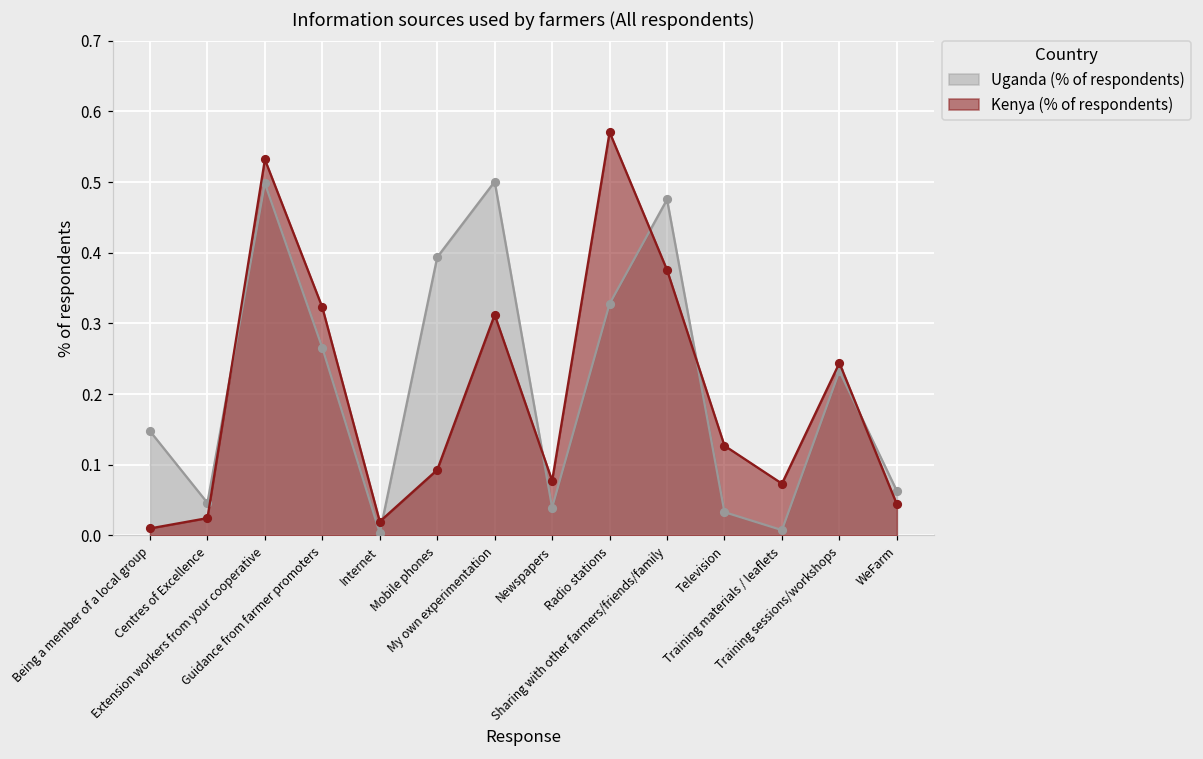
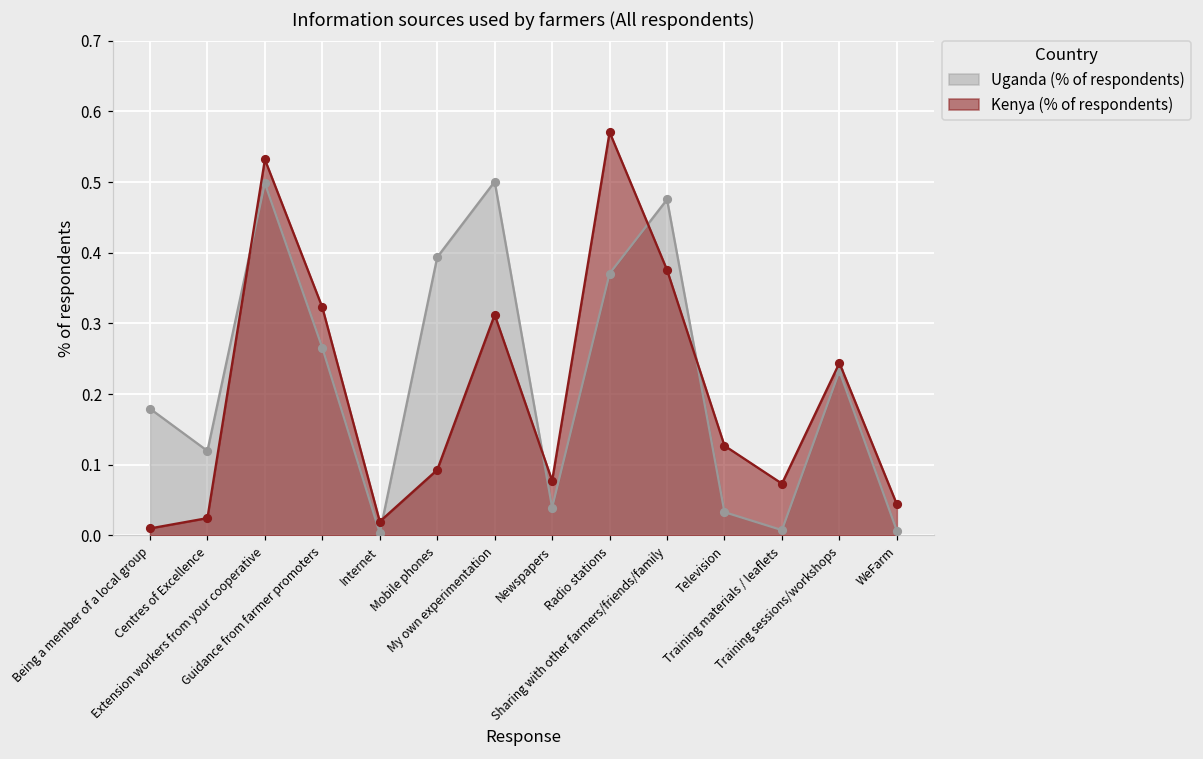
  {
    "Uganda (% of respondents)": {
-     "Being a member of a local group": 0.15,
-     "Centres of Excellence": 0.05,
+     "Being a member of a local group": 0.18,
+     "Centres of Excellence": 0.12,
      "Extension workers from your cooperative": 0.50,
      "Guidance from farmer promoters": 0.27,
      "Internet": 0.00,
      "Mobile phones": 0.39,
      "My own experimentation": 0.50,
      "Newspapers": 0.04,
-     "Radio stations": 0.33,
+     "Radio stations": 0.37,
      "Sharing with other farmers/friends/family": 0.48,
      "Television": 0.03,
      "Training materials / leaflets": 0.01,
      "Training sessions/workshops": 0.23,
-     "WeFarm": 0.06
+     "WeFarm": 0.01
    },
    "Kenya (% of respondents)": {
      "Being a member of a local group": 0.01,
      "Centres of Excellence": 0.02,
      "Extension workers from your cooperative": 0.53,
      "Guidance from farmer promoters": 0.32,
      "Internet": 0.02,
      "Mobile phones": 0.09,
      "My own experimentation": 0.31,
      "Newspapers": 0.08,
      "Radio stations": 0.57,
      "Sharing with other farmers/friends/family": 0.38,
      "Television": 0.13,
      "Training materials / leaflets": 0.07,
      "Training sessions/workshops": 0.24,
      "WeFarm": 0.04
    }
  }
